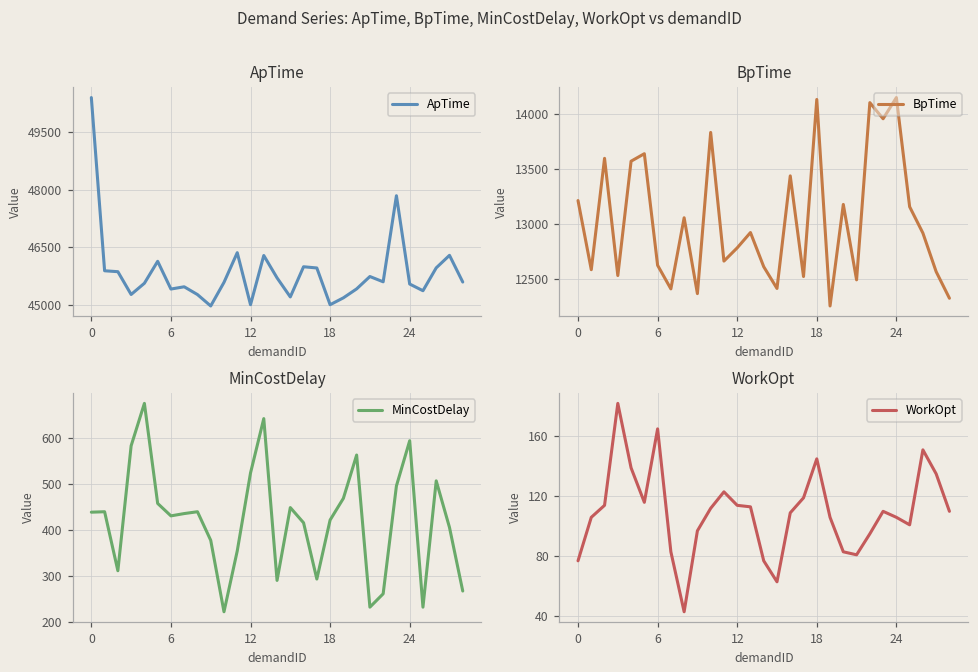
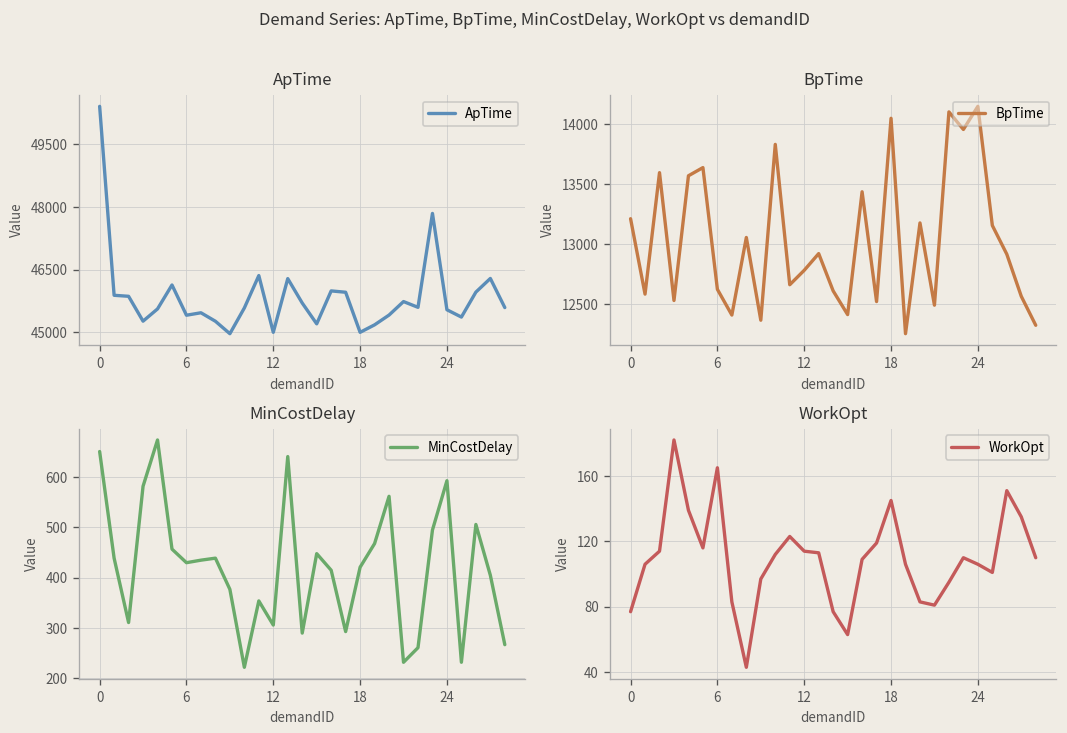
  {
    "ApTime": {
      "0": 50400,
      "6": 45400,
      "12": 45000,
      "18": 45000,
      "24": 45500
    },
    "BpTime": {
      "0": 13210,
      "6": 12620,
      "12": 12780,
-     "18": 14130
+     "18": 14050
    },
    "MinCostDelay": {
-     "0": 440,
+     "0": 650,
      "6": 430,
-     "12": 520,
+     "12": 310,
      "18": 420,
      "24": 590
    },
    "WorkOpt": {
      "0": 77,
      "6": 165,
      "12": 114,
      "18": 145,
      "24": 106
    }
  }
